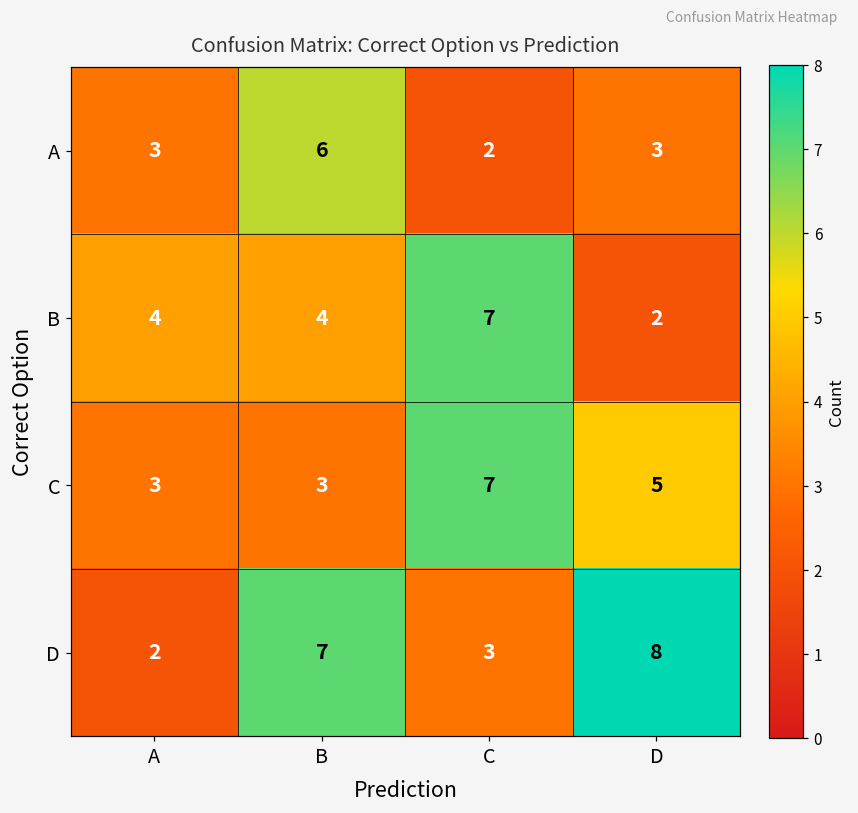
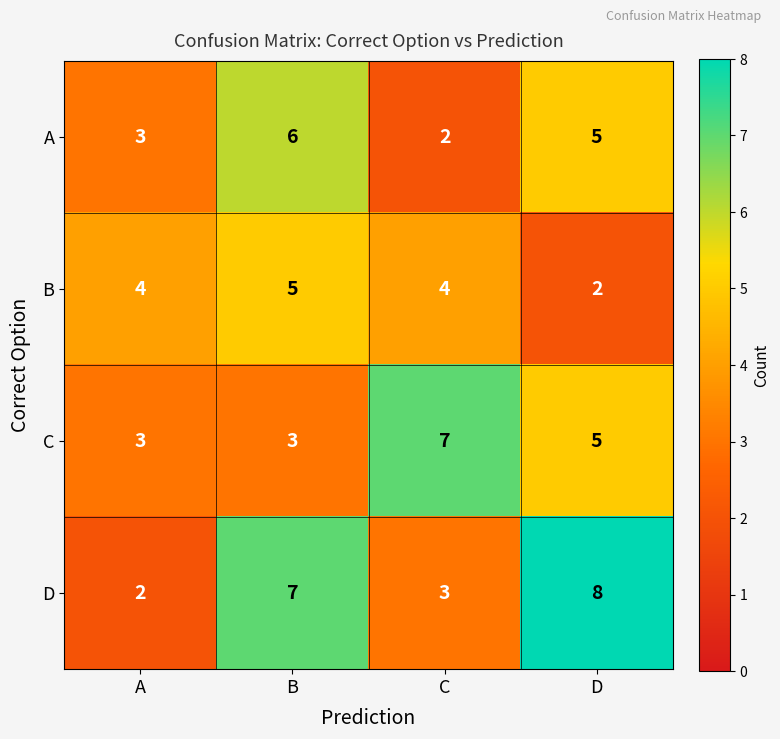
  {
    "A": {
      "A": 3,
      "B": 6,
      "C": 2,
-     "D": 3
+     "D": 5
    },
    "B": {
      "A": 4,
-     "B": 4,
-     "C": 7,
+     "B": 5,
+     "C": 4,
      "D": 2
    },
    "C": {
      "A": 3,
      "B": 3,
      "C": 7,
      "D": 5
    },
    "D": {
      "A": 2,
      "B": 7,
      "C": 3,
      "D": 8
    }
  }
